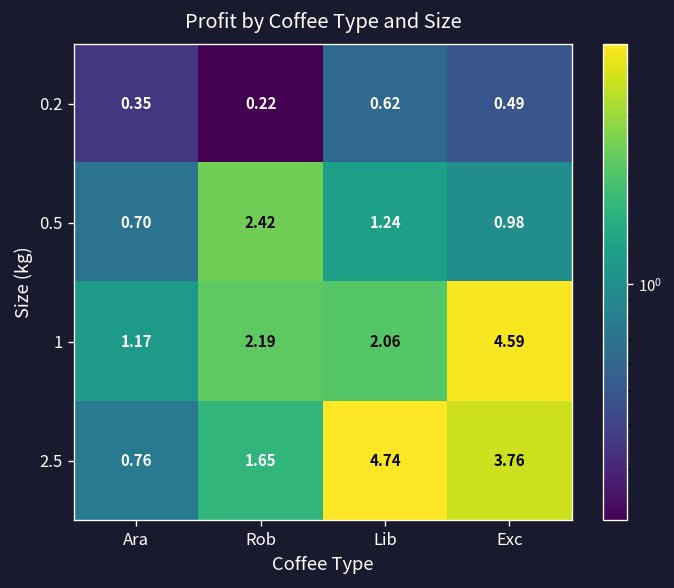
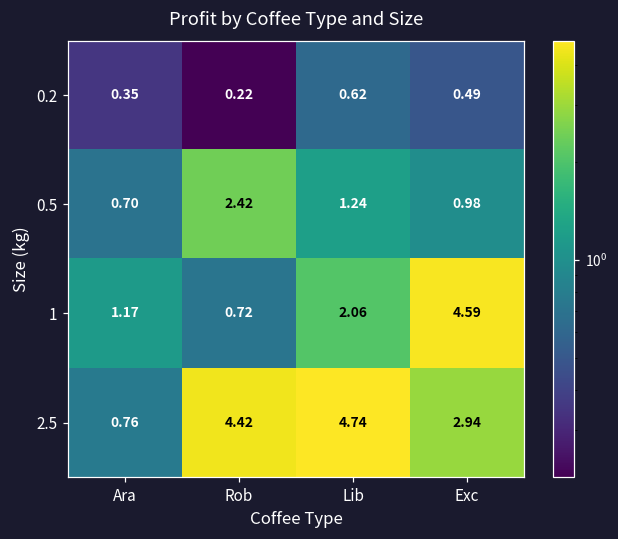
  {
    "0.2": {
      "Ara": 0.35,
      "Rob": 0.22,
      "Lib": 0.62,
      "Exc": 0.49
    },
    "0.5": {
      "Ara": 0.70,
      "Rob": 2.42,
      "Lib": 1.24,
      "Exc": 0.98
    },
    "1": {
      "Ara": 1.17,
-     "Rob": 2.19,
+     "Rob": 0.72,
      "Lib": 2.06,
      "Exc": 4.59
    },
    "2.5": {
      "Ara": 0.76,
-     "Rob": 1.65,
+     "Rob": 4.42,
      "Lib": 4.74,
-     "Exc": 3.76
+     "Exc": 2.94
    }
  }
